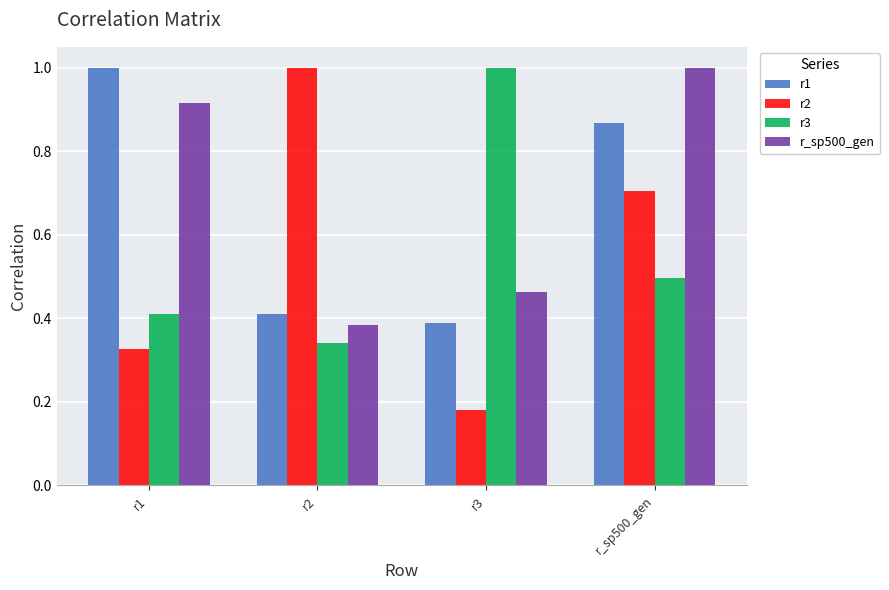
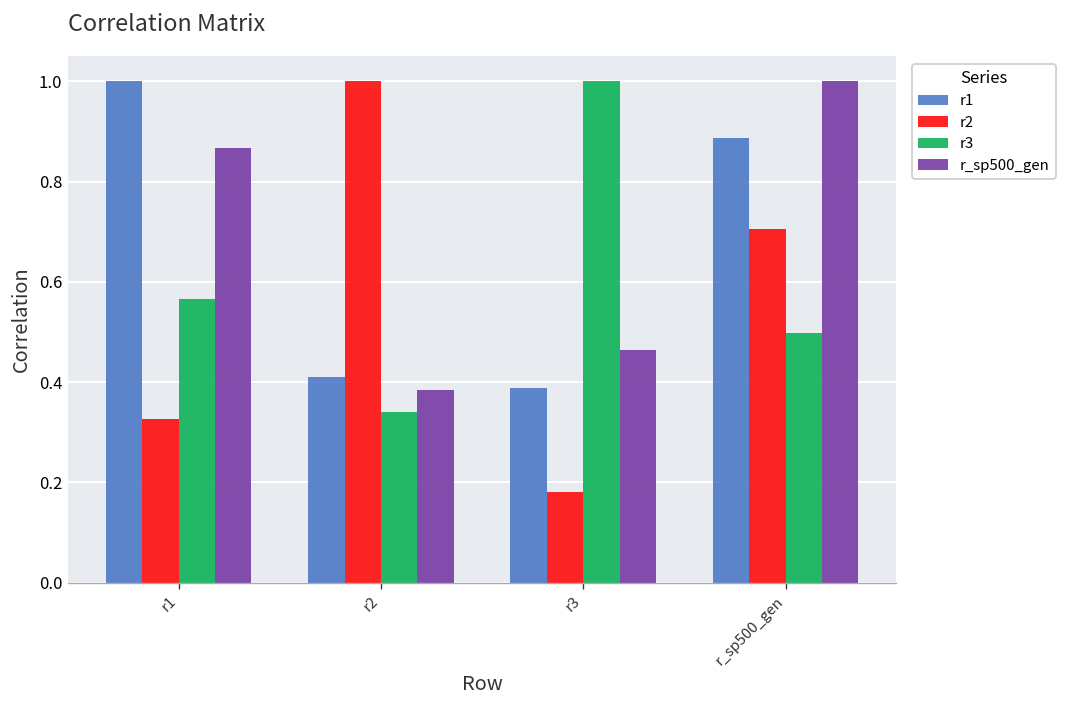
  {
    "r1": {
      "r1": 1.00,
      "r2": 0.41,
      "r3": 0.39,
-     "r_sp500_gen": 0.87
+     "r_sp500_gen": 0.89
    },
    "r2": {
      "r1": 0.33,
      "r2": 1.00,
      "r3": 0.18,
      "r_sp500_gen": 0.70
    },
    "r3": {
-     "r1": 0.41,
+     "r1": 0.57,
      "r2": 0.34,
      "r3": 1.00,
      "r_sp500_gen": 0.50
    },
    "r_sp500_gen": {
-     "r1": 0.92,
+     "r1": 0.87,
      "r2": 0.38,
      "r3": 0.46,
      "r_sp500_gen": 1.00
    }
  }
